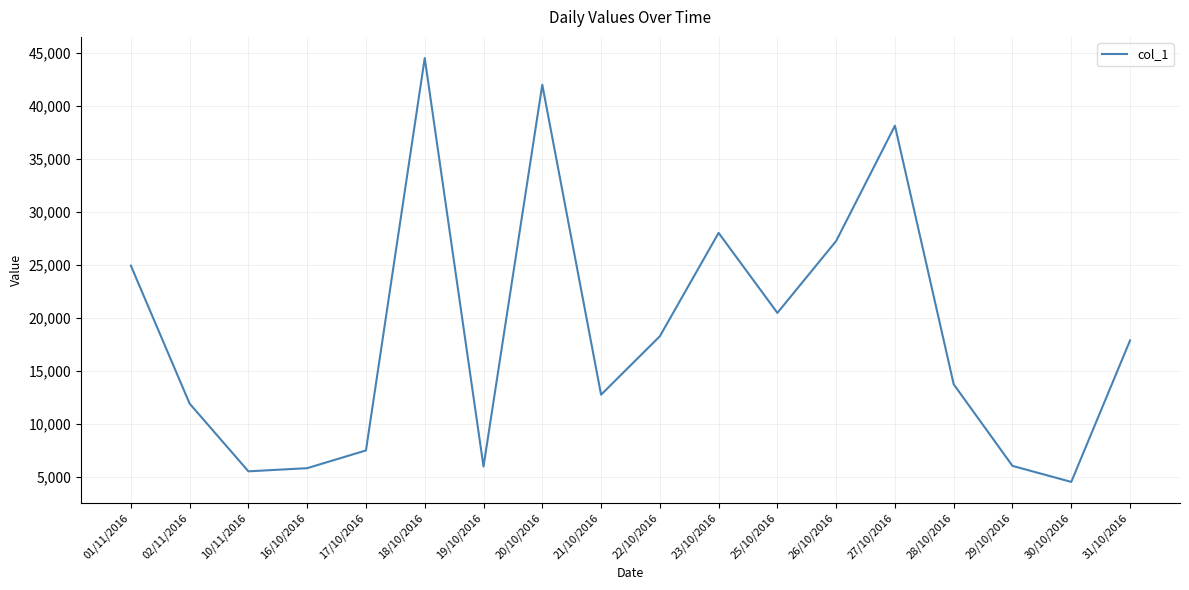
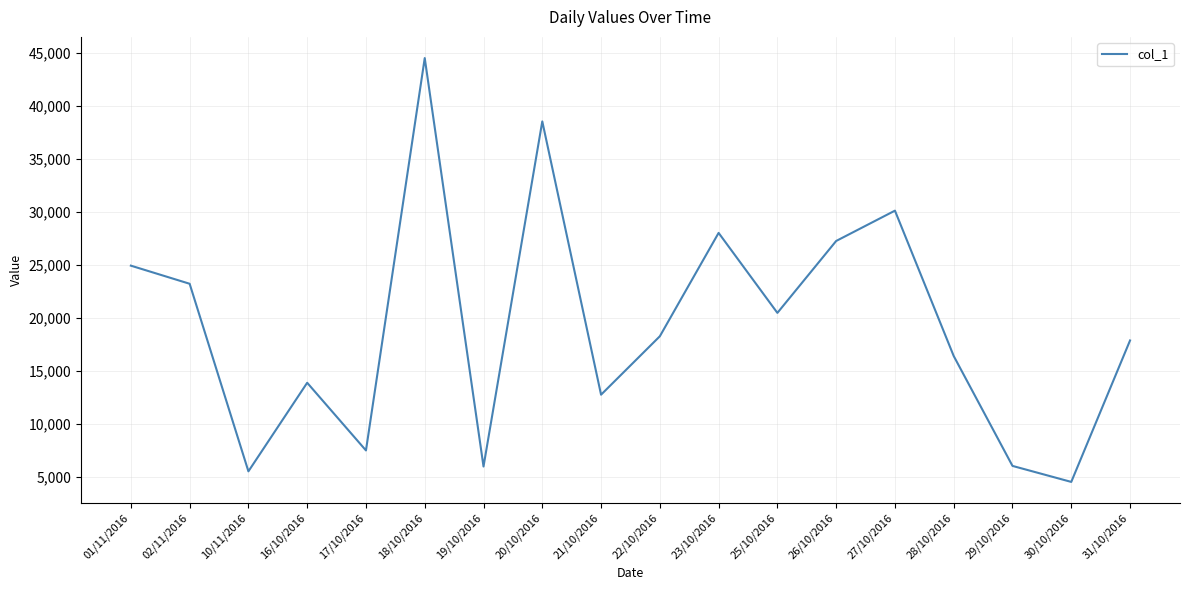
  {
    "01/11/2016": "24,900",
-   "02/11/2016": "11,900",
+   "02/11/2016": "23,200",
    "10/11/2016": "5,500",
-   "16/10/2016": "5,800",
+   "16/10/2016": "13,900",
    "17/10/2016": "7,500",
    "18/10/2016": "44,500",
    "19/10/2016": "6,000",
-   "20/10/2016": "42,000",
+   "20/10/2016": "38,500",
    "21/10/2016": "12,700",
    "22/10/2016": "18,300",
    "23/10/2016": "28,000",
    "25/10/2016": "20,500",
    "26/10/2016": "27,300",
-   "27/10/2016": "38,100",
-   "28/10/2016": "13,700",
+   "27/10/2016": "30,100",
+   "28/10/2016": "16,400",
    "29/10/2016": "6,000",
    "30/10/2016": "4,500",
    "31/10/2016": "17,900"
  }
